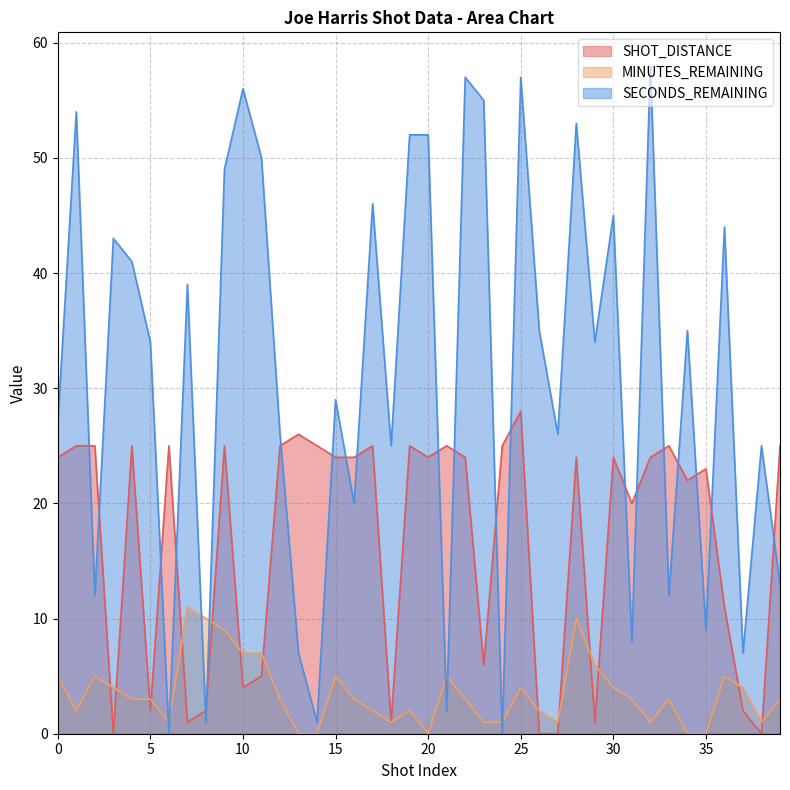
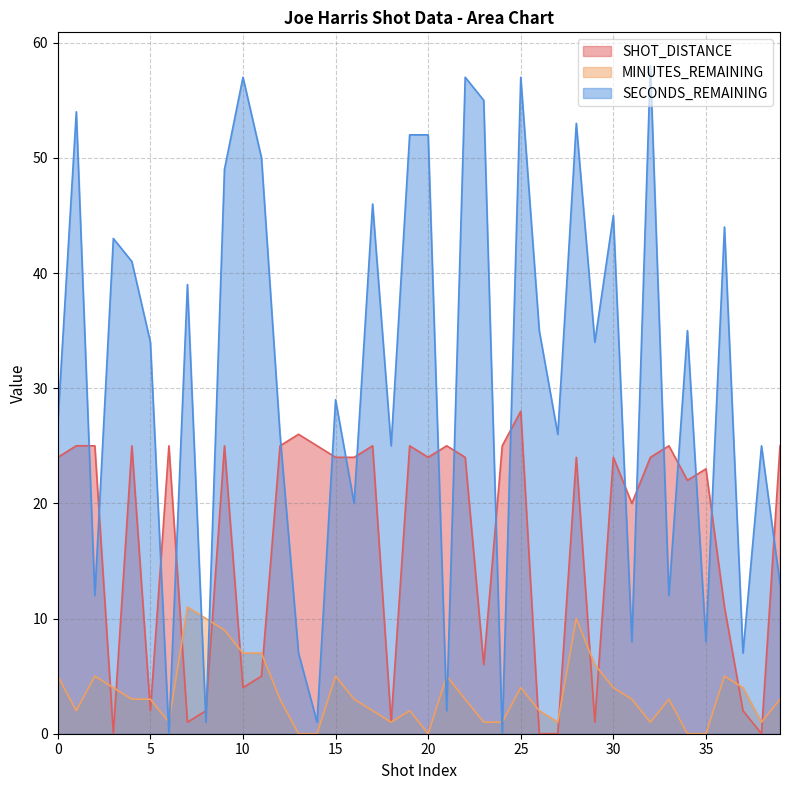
  {
    "SECONDS_REMAINING": {
      "0": 27,
      "5": 34,
-     "10": 56,
+     "10": 57,
      "15": 29,
      "20": 52,
      "25": 57,
      "30": 45,
-     "35": 9
+     "35": 8
    }
  }
